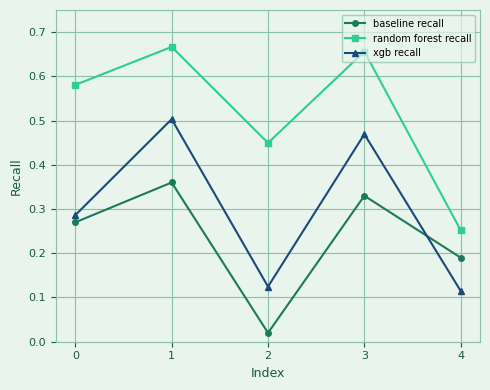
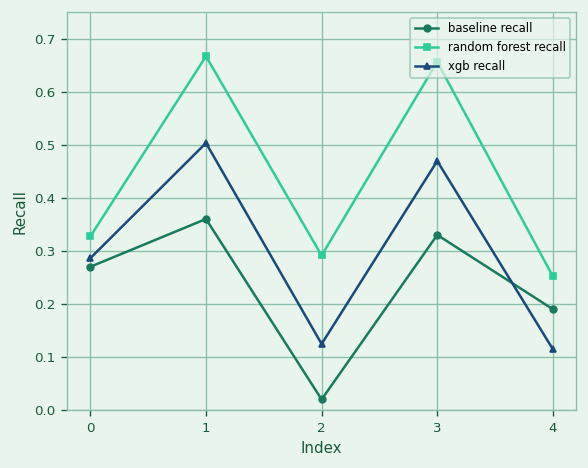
  {
    "random forest recall": {
-     "0": 0.58,
+     "0": 0.33,
      "1": 0.67,
-     "2": 0.45,
+     "2": 0.29,
      "4": 0.25
    }
  }
